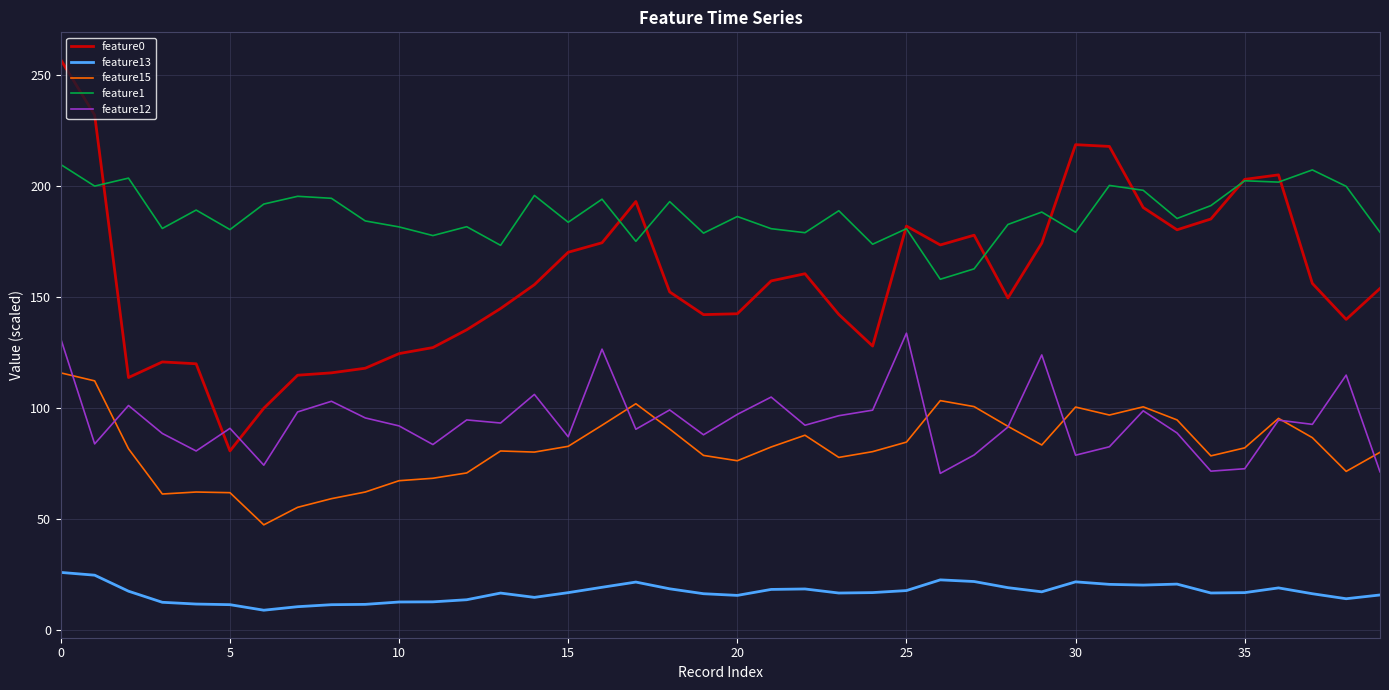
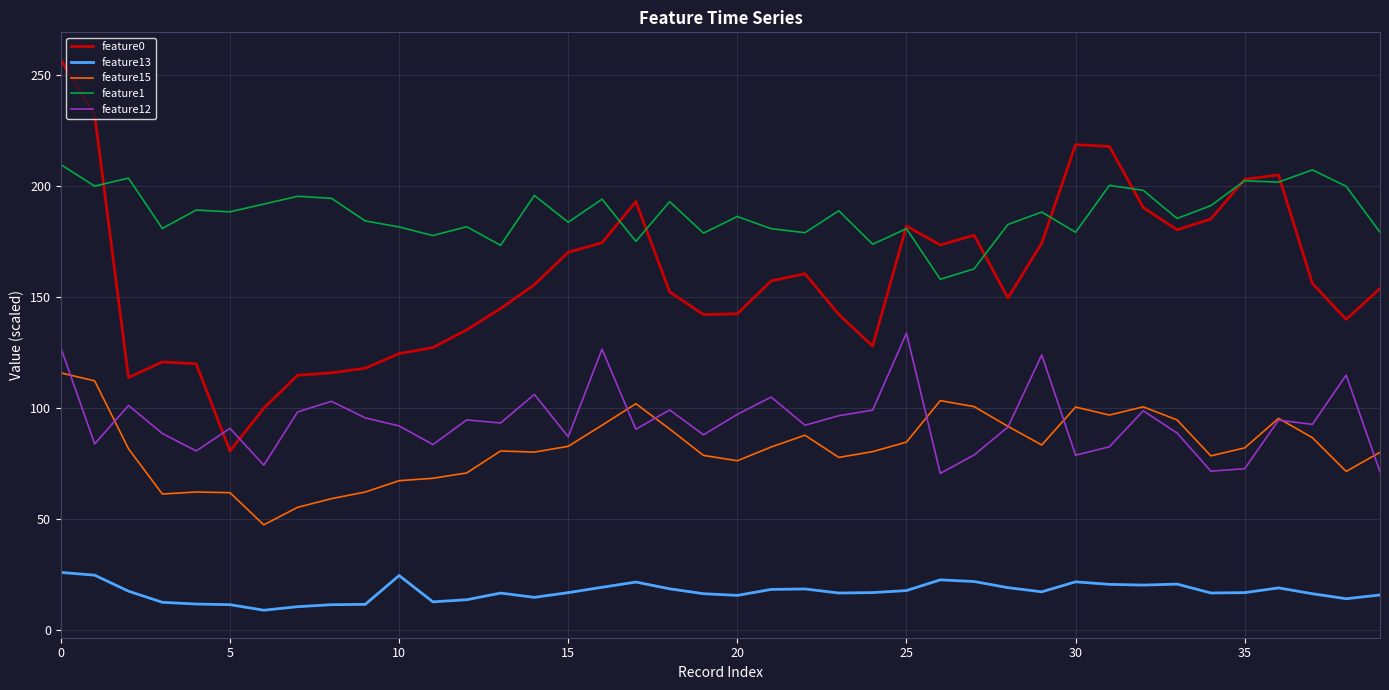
  {
    "feature0": {
      "0": 257,
      "5": 81,
      "10": 125,
      "15": 170,
      "20": 142,
      "25": 182,
      "30": 219
    },
    "feature13": {
      "0": 26,
      "5": 11,
-     "10": 13,
+     "10": 24,
      "15": 17,
      "20": 15,
      "25": 18,
      "30": 22,
      "35": 17
    },
    "feature15": {
      "0": 116,
      "5": 62,
      "10": 67,
      "15": 83,
      "20": 76,
      "25": 85,
      "30": 100,
      "35": 82
    },
    "feature1": {
      "0": 210,
-     "5": 180,
+     "5": 188,
      "10": 182,
      "15": 184,
      "20": 186,
      "25": 181,
      "30": 179
    },
    "feature12": {
-     "0": 131,
+     "0": 127,
      "5": 91,
      "10": 92,
      "15": 87,
      "20": 97,
      "25": 134,
      "30": 79,
      "35": 73
    }
  }
